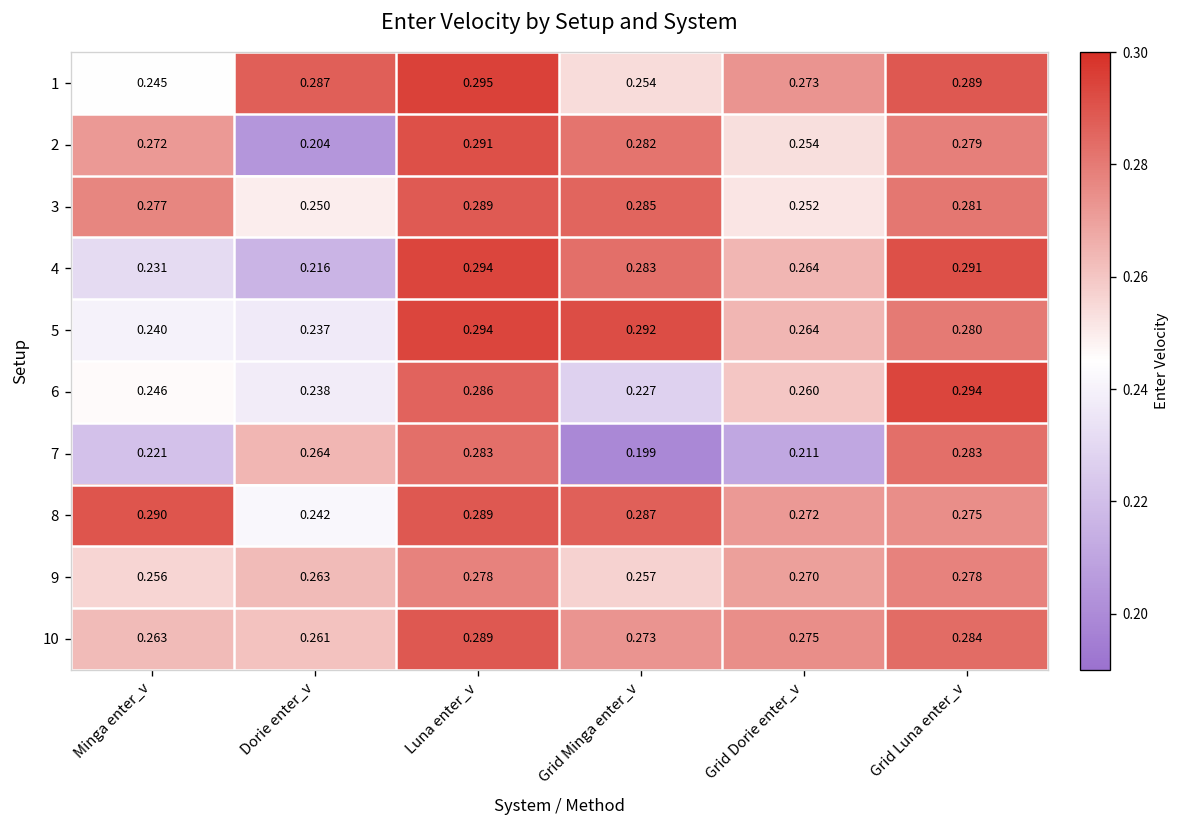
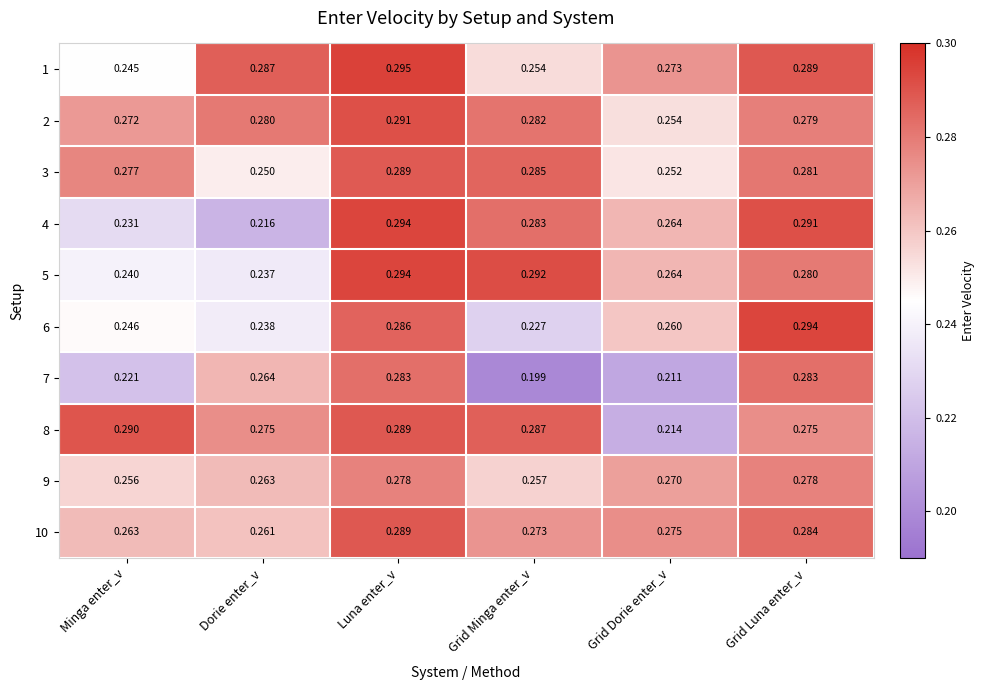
  {
    "1": {
      "Minga enter_v": 0.245,
      "Dorie enter_v": 0.287,
      "Luna enter_v": 0.295,
      "Grid Minga enter_v": 0.254,
      "Grid Dorie enter_v": 0.273,
      "Grid Luna enter_v": 0.289
    },
    "2": {
      "Minga enter_v": 0.272,
-     "Dorie enter_v": 0.204,
+     "Dorie enter_v": 0.280,
      "Luna enter_v": 0.291,
      "Grid Minga enter_v": 0.282,
      "Grid Dorie enter_v": 0.254,
      "Grid Luna enter_v": 0.279
    },
    "3": {
      "Minga enter_v": 0.277,
      "Dorie enter_v": 0.250,
      "Luna enter_v": 0.289,
      "Grid Minga enter_v": 0.285,
      "Grid Dorie enter_v": 0.252,
      "Grid Luna enter_v": 0.281
    },
    "4": {
      "Minga enter_v": 0.231,
      "Dorie enter_v": 0.216,
      "Luna enter_v": 0.294,
      "Grid Minga enter_v": 0.283,
      "Grid Dorie enter_v": 0.264,
      "Grid Luna enter_v": 0.291
    },
    "5": {
      "Minga enter_v": 0.240,
      "Dorie enter_v": 0.237,
      "Luna enter_v": 0.294,
      "Grid Minga enter_v": 0.292,
      "Grid Dorie enter_v": 0.264,
      "Grid Luna enter_v": 0.280
    },
    "6": {
      "Minga enter_v": 0.246,
      "Dorie enter_v": 0.238,
      "Luna enter_v": 0.286,
      "Grid Minga enter_v": 0.227,
      "Grid Dorie enter_v": 0.260,
      "Grid Luna enter_v": 0.294
    },
    "7": {
      "Minga enter_v": 0.221,
      "Dorie enter_v": 0.264,
      "Luna enter_v": 0.283,
      "Grid Minga enter_v": 0.199,
      "Grid Dorie enter_v": 0.211,
      "Grid Luna enter_v": 0.283
    },
    "8": {
      "Minga enter_v": 0.290,
-     "Dorie enter_v": 0.242,
+     "Dorie enter_v": 0.275,
      "Luna enter_v": 0.289,
      "Grid Minga enter_v": 0.287,
-     "Grid Dorie enter_v": 0.272,
+     "Grid Dorie enter_v": 0.214,
      "Grid Luna enter_v": 0.275
    },
    "9": {
      "Minga enter_v": 0.256,
      "Dorie enter_v": 0.263,
      "Luna enter_v": 0.278,
      "Grid Minga enter_v": 0.257,
      "Grid Dorie enter_v": 0.270,
      "Grid Luna enter_v": 0.278
    },
    "10": {
      "Minga enter_v": 0.263,
      "Dorie enter_v": 0.261,
      "Luna enter_v": 0.289,
      "Grid Minga enter_v": 0.273,
      "Grid Dorie enter_v": 0.275,
      "Grid Luna enter_v": 0.284
    }
  }
